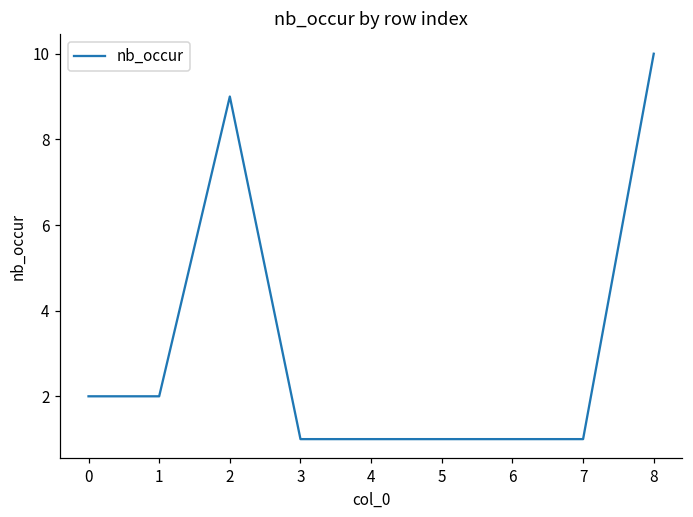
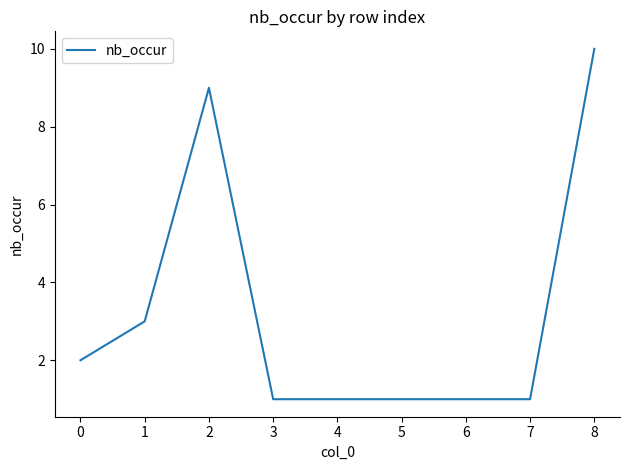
  {
    "0": 2,
-   "1": 2,
+   "1": 3,
    "2": 9,
    "3": 1,
    "4": 1,
    "5": 1,
    "6": 1,
    "7": 1,
    "8": 10
  }
